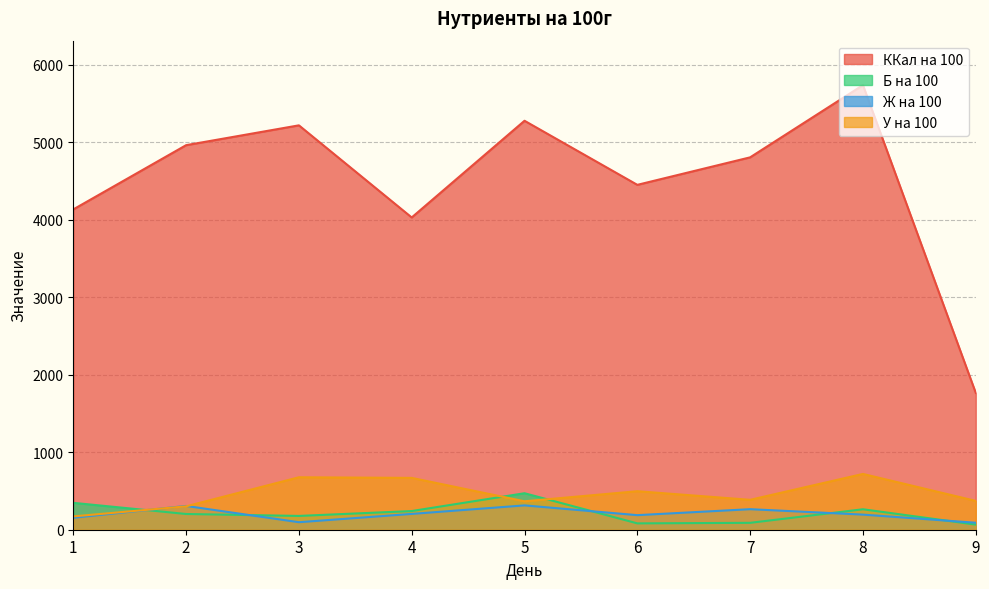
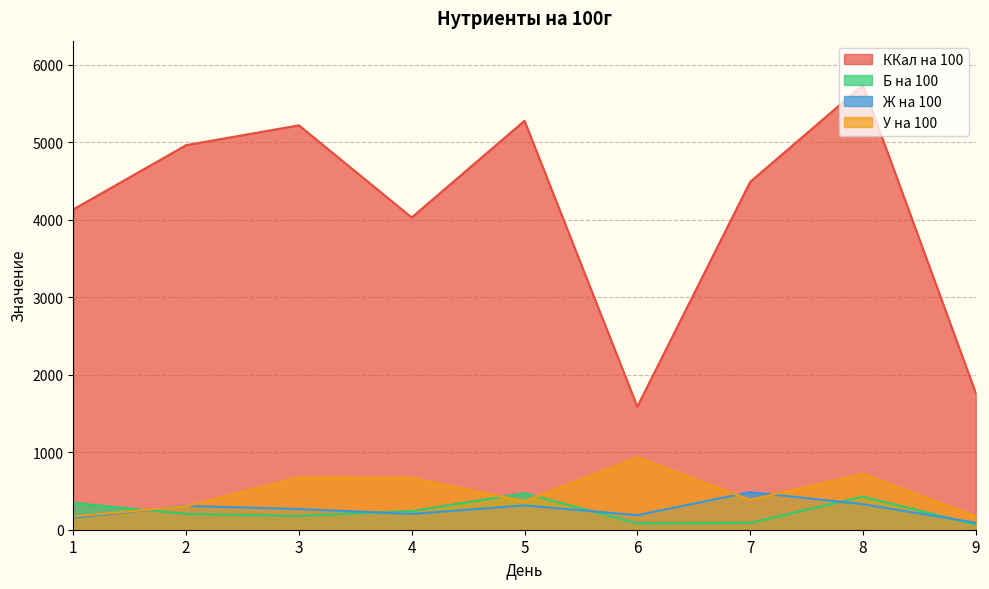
  {
    "ККал на 100": {
      "1": 4100,
      "2": 5000,
      "3": 5200,
      "4": 4000,
      "5": 5300,
-     "6": 4500,
-     "7": 4800,
+     "6": 1600,
+     "7": 4500,
      "9": 1800
    },
    "Б на 100": {
      "1": 300,
      "2": 200,
      "3": 200,
      "4": 200,
      "5": 500,
      "6": 100,
      "7": 100,
-     "8": 300
+     "8": 400
    },
    "Ж на 100": {
-     "3": 100,
+     "3": 300,
      "4": 200,
      "5": 300,
      "6": 200,
-     "7": 300,
-     "8": 200
+     "7": 500,
+     "8": 300
    },
    "У на 100": {
      "3": 700,
      "4": 700,
      "5": 400,
-     "6": 500,
+     "6": 900,
      "7": 400,
      "8": 700,
-     "9": 400
+     "9": 200
    }
  }
